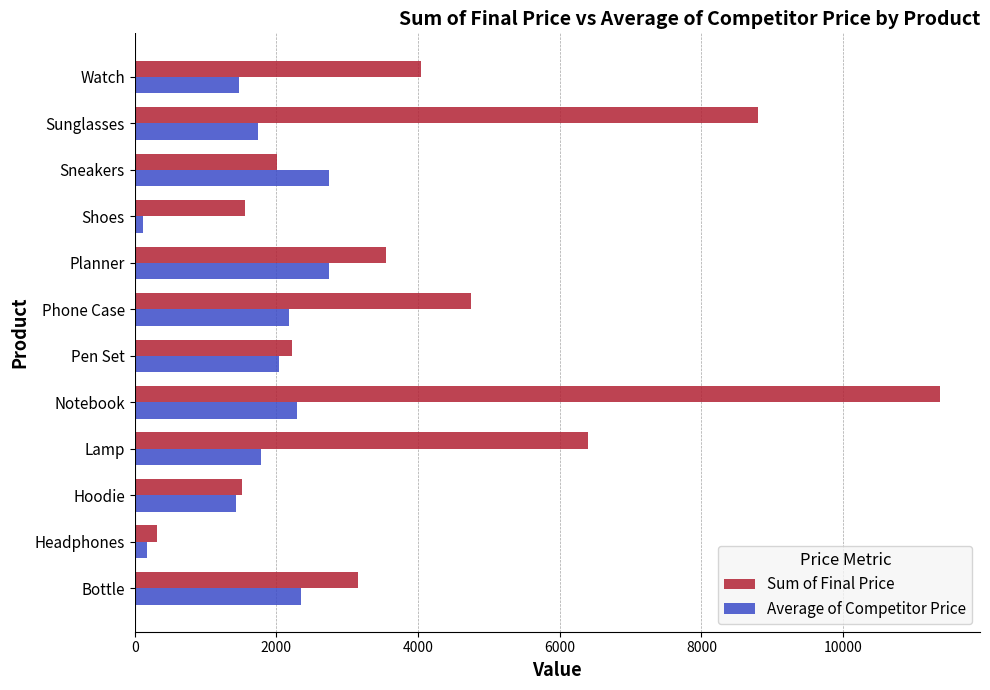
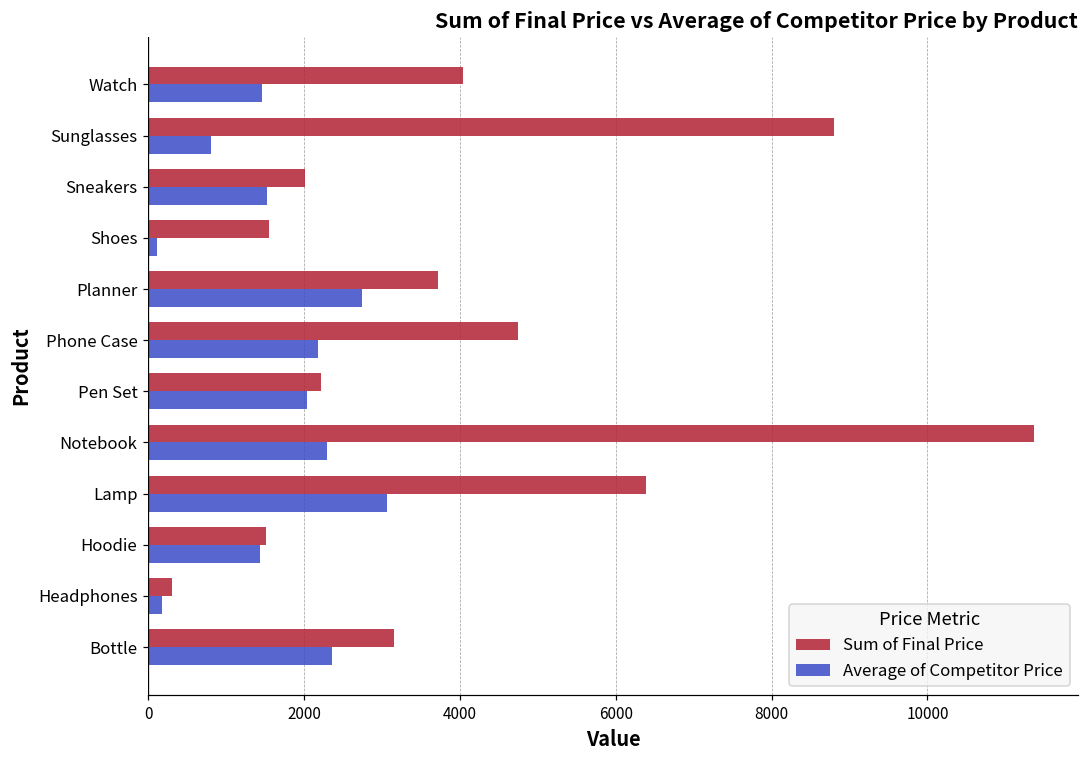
  {
    "Sum of Final Price": {
      "Watch": 4000,
      "Sunglasses": 8800,
      "Sneakers": 2000,
      "Shoes": 1600,
-     "Planner": 3500,
+     "Planner": 3700,
      "Phone Case": 4700,
      "Pen Set": 2200,
      "Notebook": 11400,
      "Lamp": 6400,
      "Hoodie": 1500,
      "Headphones": 300,
      "Bottle": 3200
    },
    "Average of Competitor Price": {
      "Watch": 1500,
-     "Sunglasses": 1700,
-     "Sneakers": 2700,
+     "Sunglasses": 800,
+     "Sneakers": 1500,
      "Shoes": 100,
      "Planner": 2700,
      "Phone Case": 2200,
      "Pen Set": 2000,
      "Notebook": 2300,
-     "Lamp": 1800,
+     "Lamp": 3100,
      "Hoodie": 1400,
      "Headphones": 200,
      "Bottle": 2400
    }
  }
